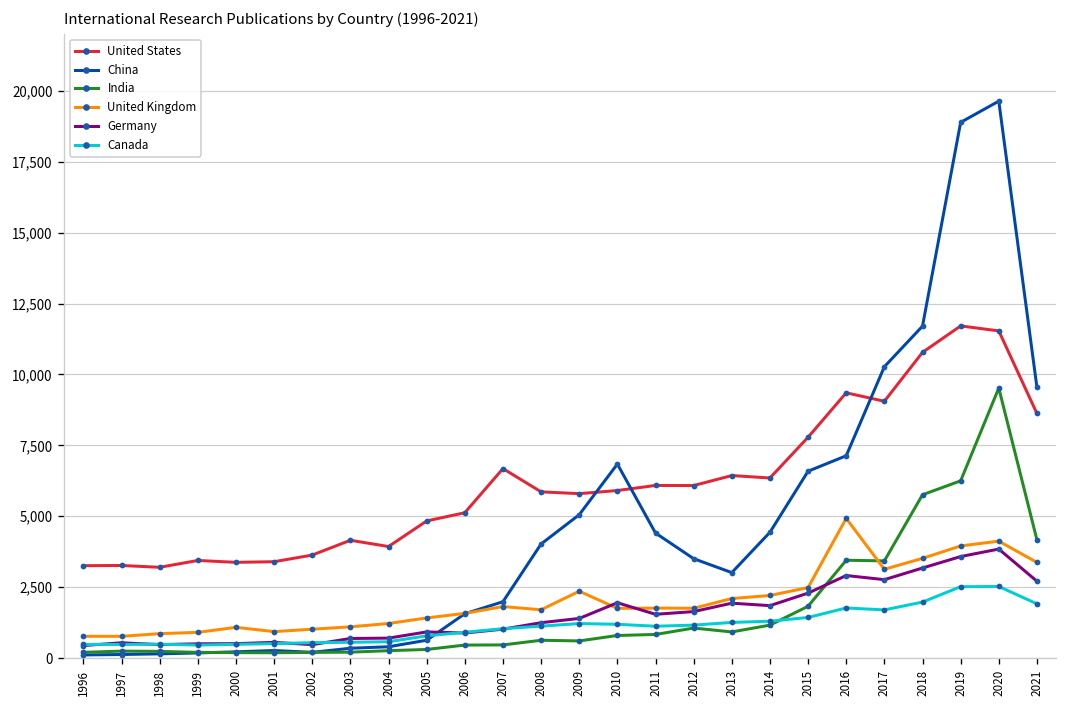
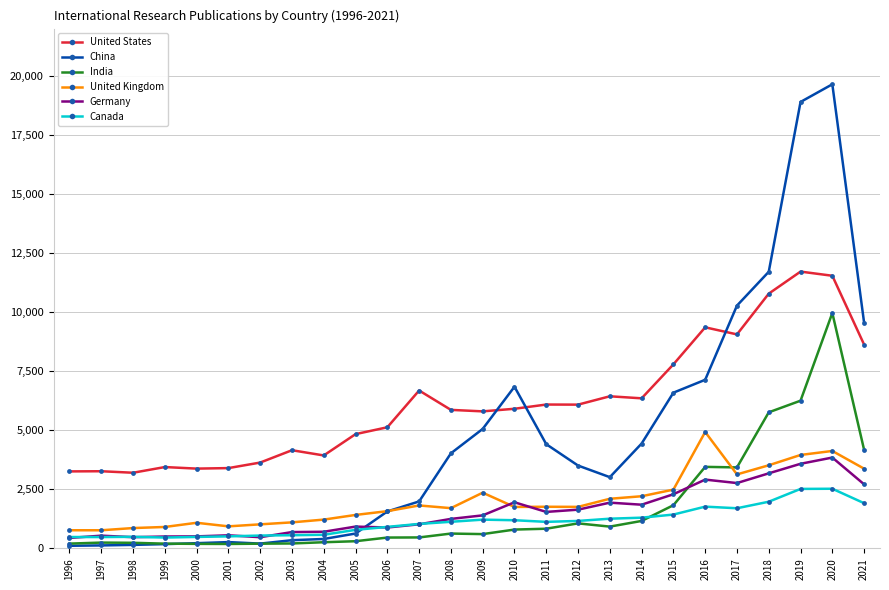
  {
    "United States": {
      "1996": "3,300",
      "1997": "3,300",
      "1998": "3,200",
      "1999": "3,400",
      "2000": "3,400",
      "2001": "3,400",
      "2002": "3,600",
      "2003": "4,200",
      "2004": "3,900",
      "2005": "4,800",
      "2006": "5,100",
      "2007": "6,700",
      "2008": "5,900",
      "2009": "5,800",
      "2010": "5,900",
      "2011": "6,100",
      "2012": "6,100",
      "2013": "6,400",
      "2014": "6,400",
      "2015": "7,800",
      "2016": "9,400",
      "2017": "9,100",
      "2018": "10,800",
      "2019": "11,700",
      "2020": "11,500",
      "2021": "8,600"
    },
    "China": {
      "1997": "100",
      "2003": "300",
      "2004": "400",
      "2005": "600",
      "2007": "2,000",
      "2008": "4,000",
      "2009": "5,100",
      "2010": "6,800",
      "2011": "4,400",
      "2012": "3,500",
      "2013": "3,000",
      "2014": "4,400",
      "2015": "6,600",
      "2016": "7,100",
      "2017": "10,300",
      "2018": "11,700",
      "2019": "18,900",
      "2020": "19,600",
      "2021": "9,500"
    },
    "India": {
      "1997": "200",
      "2003": "200",
      "2004": "300",
      "2005": "300",
      "2006": "500",
      "2007": "500",
      "2008": "600",
      "2009": "600",
      "2010": "800",
      "2011": "800",
      "2013": "900",
      "2014": "1,200",
      "2015": "1,800",
      "2016": "3,500",
      "2017": "3,400",
      "2018": "5,800",
      "2019": "6,300",
-     "2020": "9,500",
+     "2020": "10,000",
      "2021": "4,200"
    },
    "United Kingdom": {
      "1996": "800",
      "1997": "800",
      "1998": "900",
      "1999": "900",
      "2000": "1,100",
      "2001": "900",
      "2002": "1,000",
      "2003": "1,100",
      "2004": "1,200",
      "2005": "1,400",
      "2007": "1,800",
      "2008": "1,700",
      "2009": "2,400",
      "2010": "1,800",
      "2011": "1,800",
      "2012": "1,800",
      "2013": "2,100",
      "2014": "2,200",
      "2015": "2,500",
      "2016": "4,900",
      "2017": "3,100",
      "2018": "3,500",
      "2019": "4,000",
      "2020": "4,100",
      "2021": "3,400"
    },
    "Germany": {
      "2003": "700",
      "2004": "700",
      "2005": "900",
      "2008": "1,200",
      "2009": "1,400",
      "2010": "2,000",
      "2011": "1,500",
      "2012": "1,600",
      "2013": "1,900",
      "2014": "1,800",
      "2015": "2,300",
      "2016": "2,900",
      "2017": "2,800",
      "2018": "3,200",
      "2019": "3,600",
      "2020": "3,800",
      "2021": "2,700"
    },
    "Canada": {
      "2003": "600",
      "2004": "600",
      "2005": "800",
      "2008": "1,100",
      "2009": "1,200",
      "2010": "1,200",
      "2011": "1,100",
      "2013": "1,300",
      "2014": "1,300",
      "2015": "1,400",
      "2016": "1,800",
      "2017": "1,700",
      "2018": "2,000",
      "2019": "2,500",
      "2020": "2,500",
      "2021": "1,900"
    }
  }
